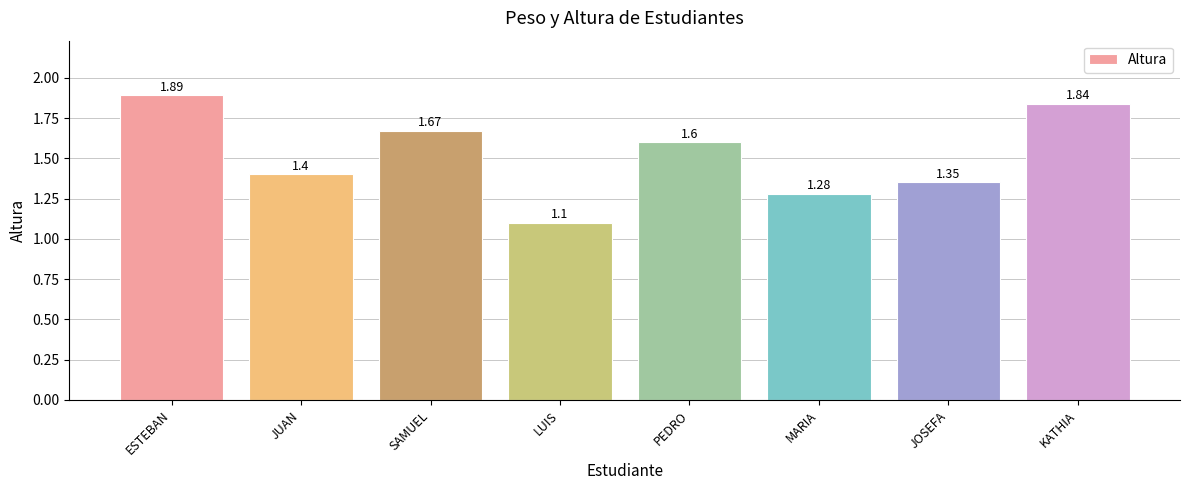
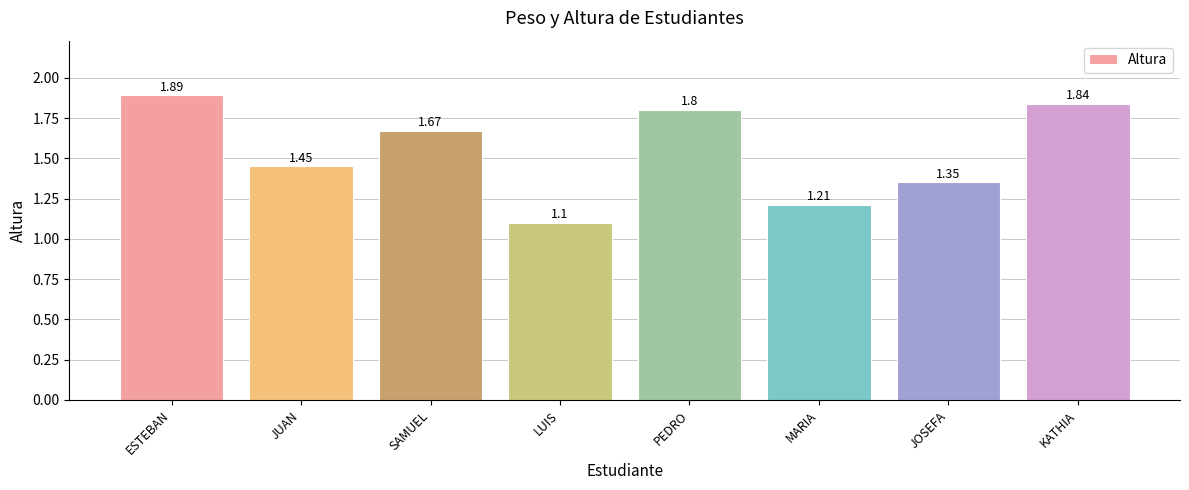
  {
    "ESTEBAN": 1.89,
-   "JUAN": 1.4,
+   "JUAN": 1.45,
    "SAMUEL": 1.67,
    "LUIS": 1.1,
-   "PEDRO": 1.6,
-   "MARIA": 1.28,
+   "PEDRO": 1.8,
+   "MARIA": 1.21,
    "JOSEFA": 1.35,
    "KATHIA": 1.84
  }
